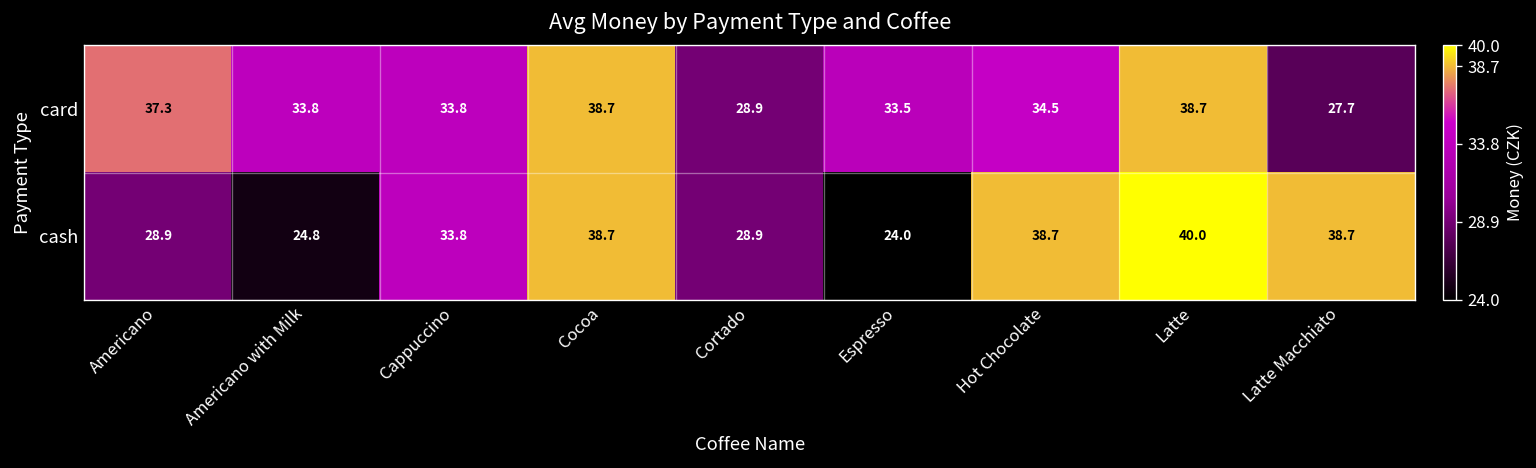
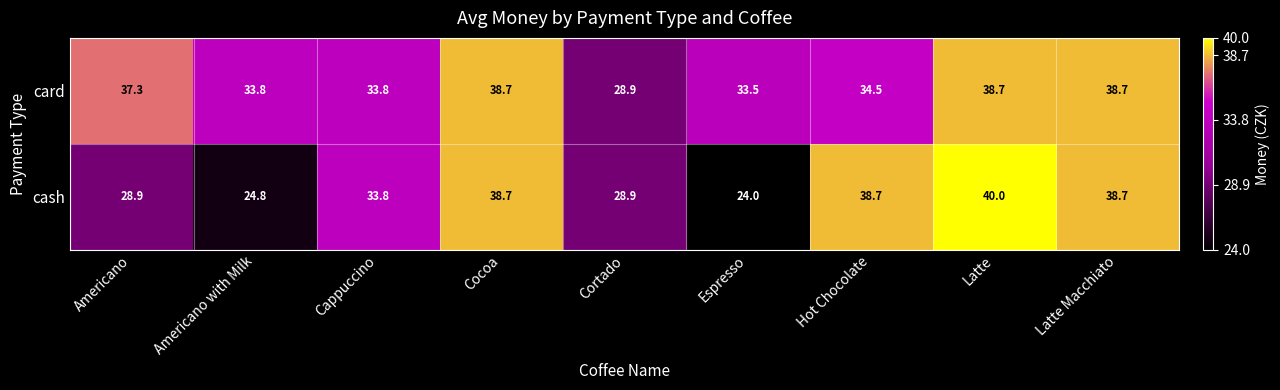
  {
    "card": {
      "Americano": 37.3,
      "Americano with Milk": 33.8,
      "Cappuccino": 33.8,
      "Cocoa": 38.7,
      "Cortado": 28.9,
      "Espresso": 33.5,
      "Hot Chocolate": 34.5,
      "Latte": 38.7,
-     "Latte Macchiato": 27.7
+     "Latte Macchiato": 38.7
    },
    "cash": {
      "Americano": 28.9,
      "Americano with Milk": 24.8,
      "Cappuccino": 33.8,
      "Cocoa": 38.7,
      "Cortado": 28.9,
      "Espresso": 24.0,
      "Hot Chocolate": 38.7,
      "Latte": 40.0,
      "Latte Macchiato": 38.7
    }
  }
